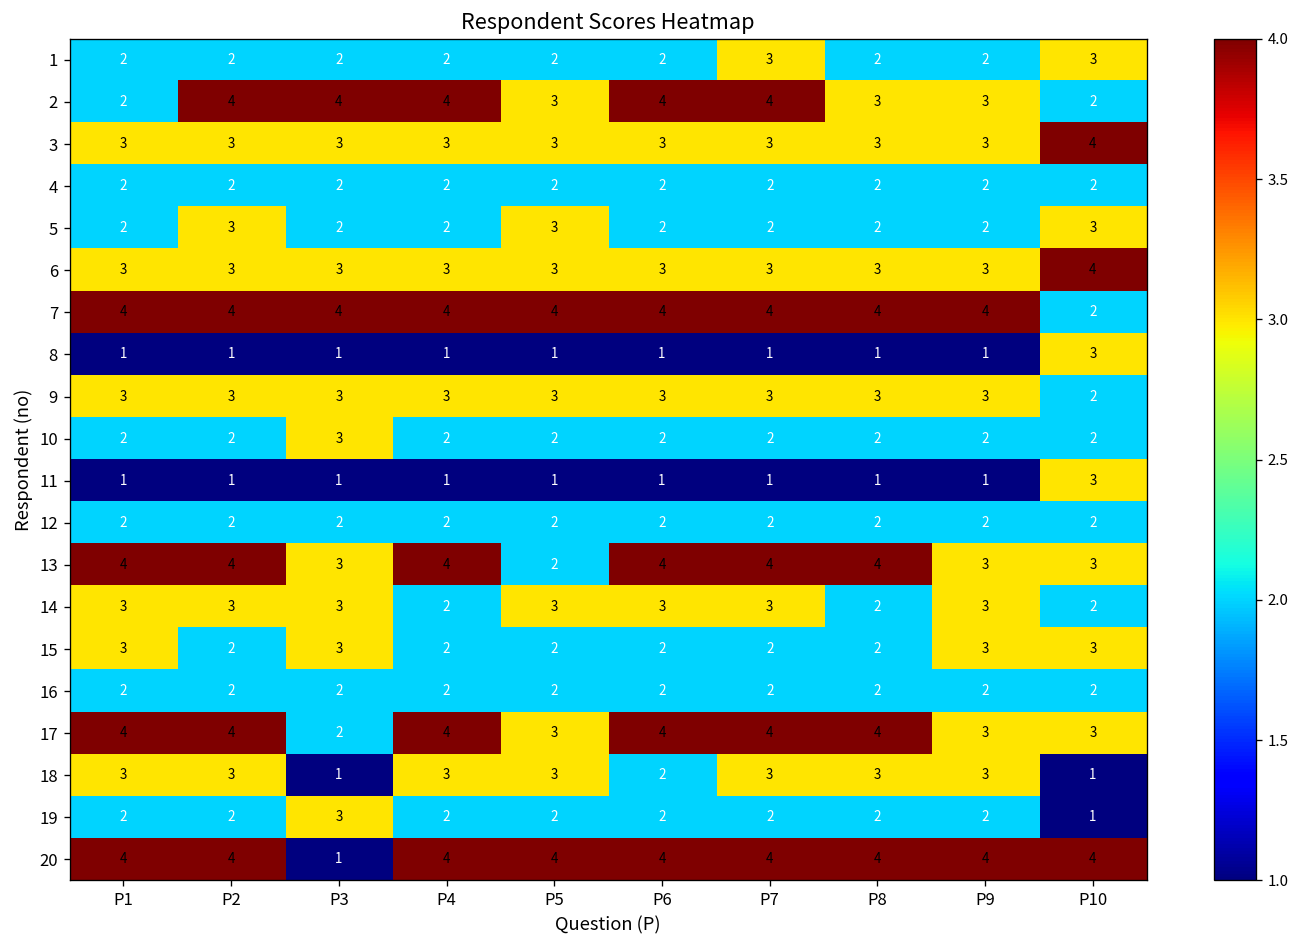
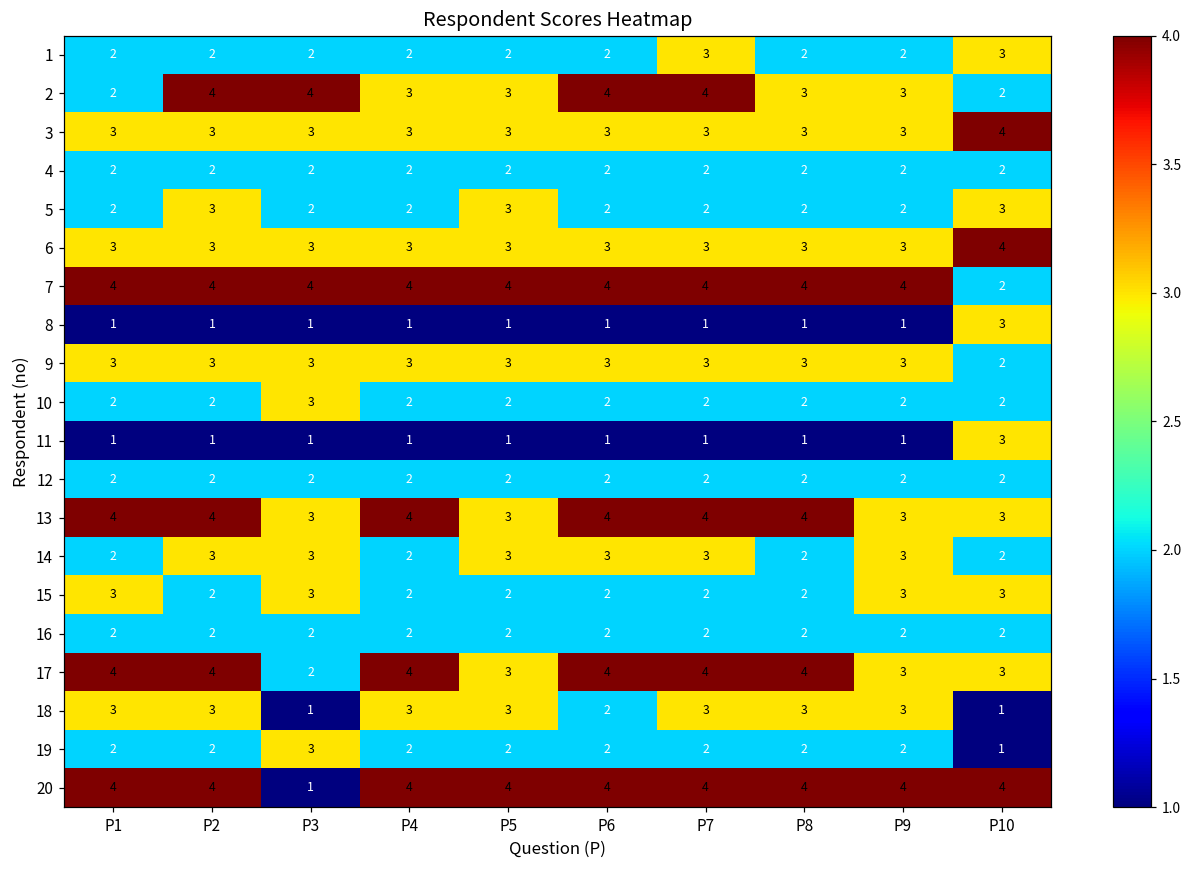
  {
    "1": {
      "P1": 2,
      "P2": 2,
      "P3": 2,
      "P4": 2,
      "P5": 2,
      "P6": 2,
      "P7": 3,
      "P8": 2,
      "P9": 2,
      "P10": 3
    },
    "2": {
      "P1": 2,
      "P2": 4,
      "P3": 4,
-     "P4": 4,
+     "P4": 3,
      "P5": 3,
      "P6": 4,
      "P7": 4,
      "P8": 3,
      "P9": 3,
      "P10": 2
    },
    "3": {
      "P1": 3,
      "P2": 3,
      "P3": 3,
      "P4": 3,
      "P5": 3,
      "P6": 3,
      "P7": 3,
      "P8": 3,
      "P9": 3,
      "P10": 4
    },
    "4": {
      "P1": 2,
      "P2": 2,
      "P3": 2,
      "P4": 2,
      "P5": 2,
      "P6": 2,
      "P7": 2,
      "P8": 2,
      "P9": 2,
      "P10": 2
    },
    "5": {
      "P1": 2,
      "P2": 3,
      "P3": 2,
      "P4": 2,
      "P5": 3,
      "P6": 2,
      "P7": 2,
      "P8": 2,
      "P9": 2,
      "P10": 3
    },
    "6": {
      "P1": 3,
      "P2": 3,
      "P3": 3,
      "P4": 3,
      "P5": 3,
      "P6": 3,
      "P7": 3,
      "P8": 3,
      "P9": 3,
      "P10": 4
    },
    "7": {
      "P1": 4,
      "P2": 4,
      "P3": 4,
      "P4": 4,
      "P5": 4,
      "P6": 4,
      "P7": 4,
      "P8": 4,
      "P9": 4,
      "P10": 2
    },
    "8": {
      "P1": 1,
      "P2": 1,
      "P3": 1,
      "P4": 1,
      "P5": 1,
      "P6": 1,
      "P7": 1,
      "P8": 1,
      "P9": 1,
      "P10": 3
    },
    "9": {
      "P1": 3,
      "P2": 3,
      "P3": 3,
      "P4": 3,
      "P5": 3,
      "P6": 3,
      "P7": 3,
      "P8": 3,
      "P9": 3,
      "P10": 2
    },
    "10": {
      "P1": 2,
      "P2": 2,
      "P3": 3,
      "P4": 2,
      "P5": 2,
      "P6": 2,
      "P7": 2,
      "P8": 2,
      "P9": 2,
      "P10": 2
    },
    "11": {
      "P1": 1,
      "P2": 1,
      "P3": 1,
      "P4": 1,
      "P5": 1,
      "P6": 1,
      "P7": 1,
      "P8": 1,
      "P9": 1,
      "P10": 3
    },
    "12": {
      "P1": 2,
      "P2": 2,
      "P3": 2,
      "P4": 2,
      "P5": 2,
      "P6": 2,
      "P7": 2,
      "P8": 2,
      "P9": 2,
      "P10": 2
    },
    "13": {
      "P1": 4,
      "P2": 4,
      "P3": 3,
      "P4": 4,
-     "P5": 2,
+     "P5": 3,
      "P6": 4,
      "P7": 4,
      "P8": 4,
      "P9": 3,
      "P10": 3
    },
    "14": {
-     "P1": 3,
+     "P1": 2,
      "P2": 3,
      "P3": 3,
      "P4": 2,
      "P5": 3,
      "P6": 3,
      "P7": 3,
      "P8": 2,
      "P9": 3,
      "P10": 2
    },
    "15": {
      "P1": 3,
      "P2": 2,
      "P3": 3,
      "P4": 2,
      "P5": 2,
      "P6": 2,
      "P7": 2,
      "P8": 2,
      "P9": 3,
      "P10": 3
    },
    "16": {
      "P1": 2,
      "P2": 2,
      "P3": 2,
      "P4": 2,
      "P5": 2,
      "P6": 2,
      "P7": 2,
      "P8": 2,
      "P9": 2,
      "P10": 2
    },
    "17": {
      "P1": 4,
      "P2": 4,
      "P3": 2,
      "P4": 4,
      "P5": 3,
      "P6": 4,
      "P7": 4,
      "P8": 4,
      "P9": 3,
      "P10": 3
    },
    "18": {
      "P1": 3,
      "P2": 3,
      "P3": 1,
      "P4": 3,
      "P5": 3,
      "P6": 2,
      "P7": 3,
      "P8": 3,
      "P9": 3,
      "P10": 1
    },
    "19": {
      "P1": 2,
      "P2": 2,
      "P3": 3,
      "P4": 2,
      "P5": 2,
      "P6": 2,
      "P7": 2,
      "P8": 2,
      "P9": 2,
      "P10": 1
    },
    "20": {
      "P1": 4,
      "P2": 4,
      "P3": 1,
      "P4": 4,
      "P5": 4,
      "P6": 4,
      "P7": 4,
      "P8": 4,
      "P9": 4,
      "P10": 4
    }
  }
